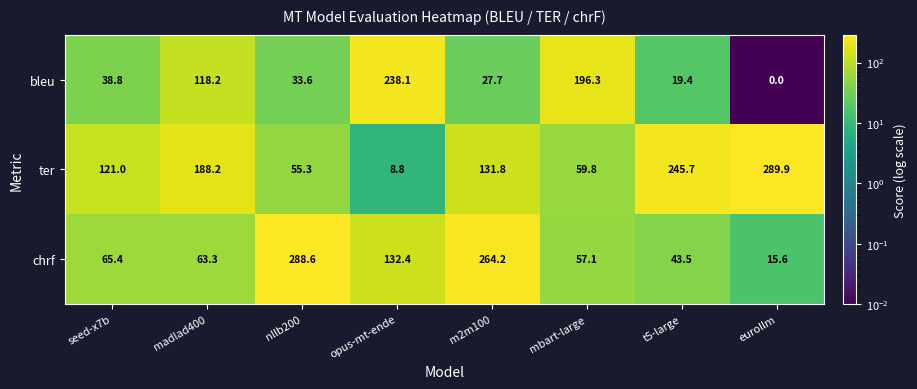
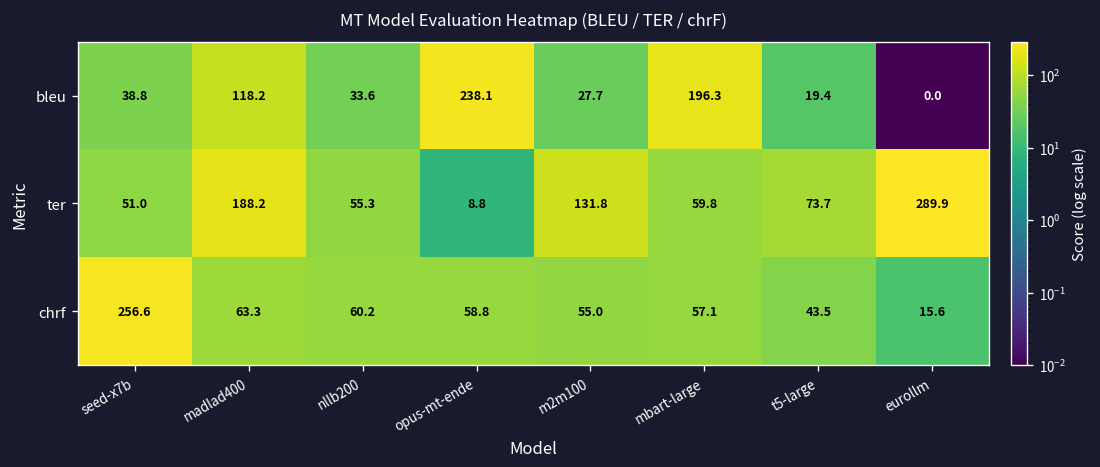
  {
    "bleu": {
      "seed-x7b": 38.8,
      "madlad400": 118.2,
      "nllb200": 33.6,
      "opus-mt-ende": 238.1,
      "m2m100": 27.7,
      "mbart-large": 196.3,
      "t5-large": 19.4,
      "eurollm": 0.0
    },
    "ter": {
-     "seed-x7b": 121.0,
+     "seed-x7b": 51.0,
      "madlad400": 188.2,
      "nllb200": 55.3,
      "opus-mt-ende": 8.8,
      "m2m100": 131.8,
      "mbart-large": 59.8,
-     "t5-large": 245.7,
+     "t5-large": 73.7,
      "eurollm": 289.9
    },
    "chrf": {
-     "seed-x7b": 65.4,
+     "seed-x7b": 256.6,
      "madlad400": 63.3,
-     "nllb200": 288.6,
-     "opus-mt-ende": 132.4,
-     "m2m100": 264.2,
+     "nllb200": 60.2,
+     "opus-mt-ende": 58.8,
+     "m2m100": 55.0,
      "mbart-large": 57.1,
      "t5-large": 43.5,
      "eurollm": 15.6
    }
  }
